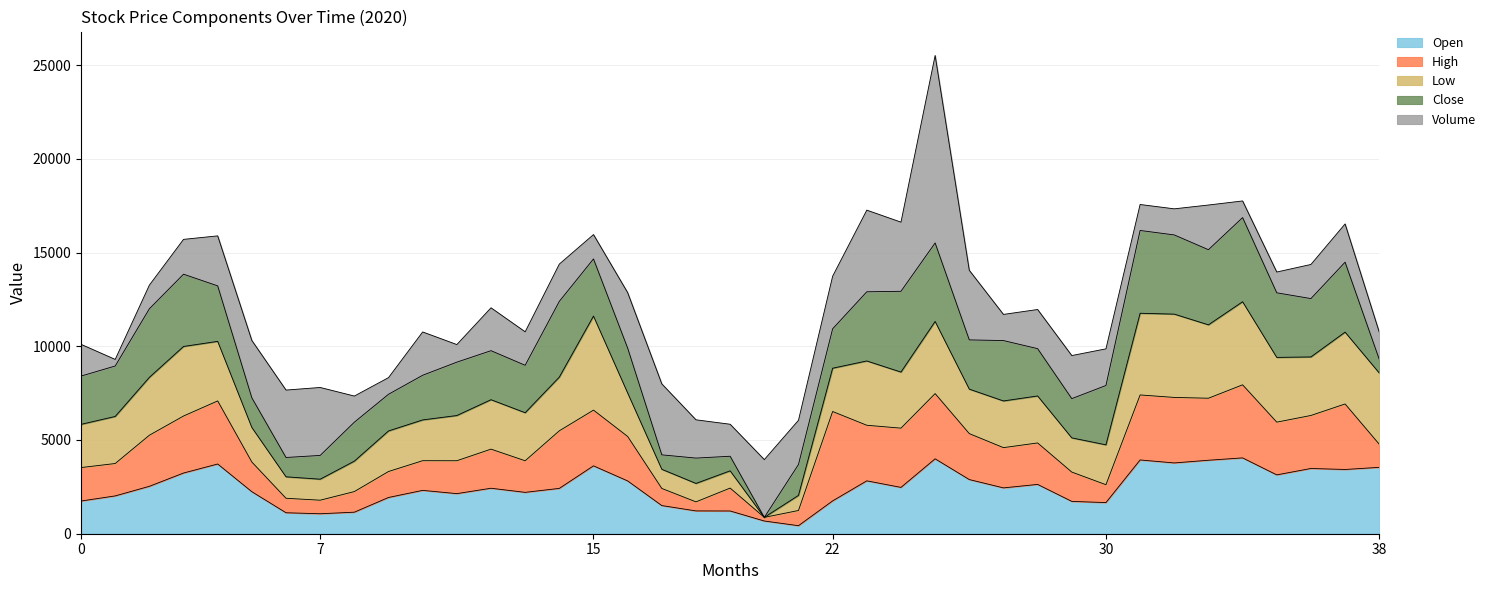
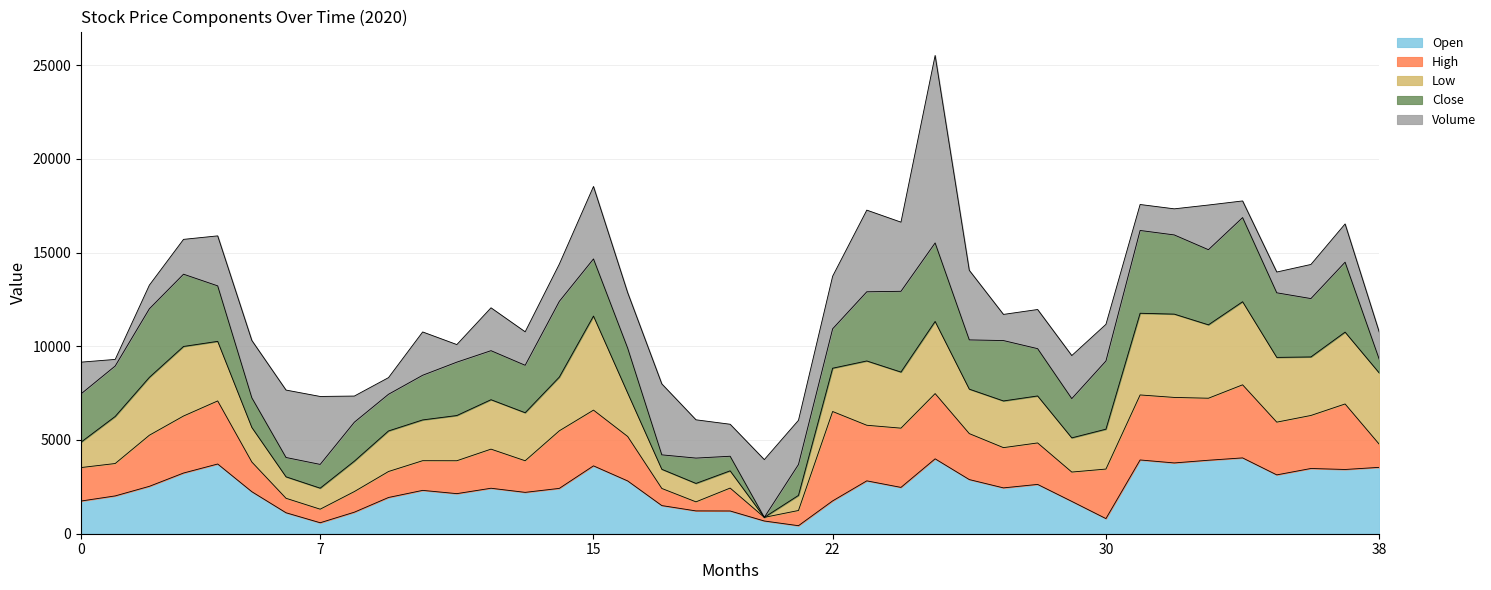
  {
    "Open": {
      "0": 1700,
-     "7": 1100,
+     "7": 600,
      "15": 3600,
      "22": 1800,
-     "30": 1700,
+     "30": 800,
      "38": 3500
    },
    "High": {
      "0": 1800,
      "7": 700,
      "15": 3000,
      "22": 4800,
-     "30": 1000,
+     "30": 2600,
      "38": 1200
    },
    "Low": {
-     "0": 2300,
+     "0": 1400,
      "7": 1100,
      "15": 5000,
      "22": 2300,
      "30": 2100,
      "38": 3800
    },
    "Close": {
      "0": 2600,
      "7": 1300,
      "15": 3000,
      "22": 2100,
-     "30": 3200,
+     "30": 3600,
      "38": 700
    },
    "Volume": {
      "0": 1700,
      "7": 3600,
-     "15": 1300,
+     "15": 3900,
      "22": 2800,
      "30": 2000,
      "38": 1500
    }
  }
